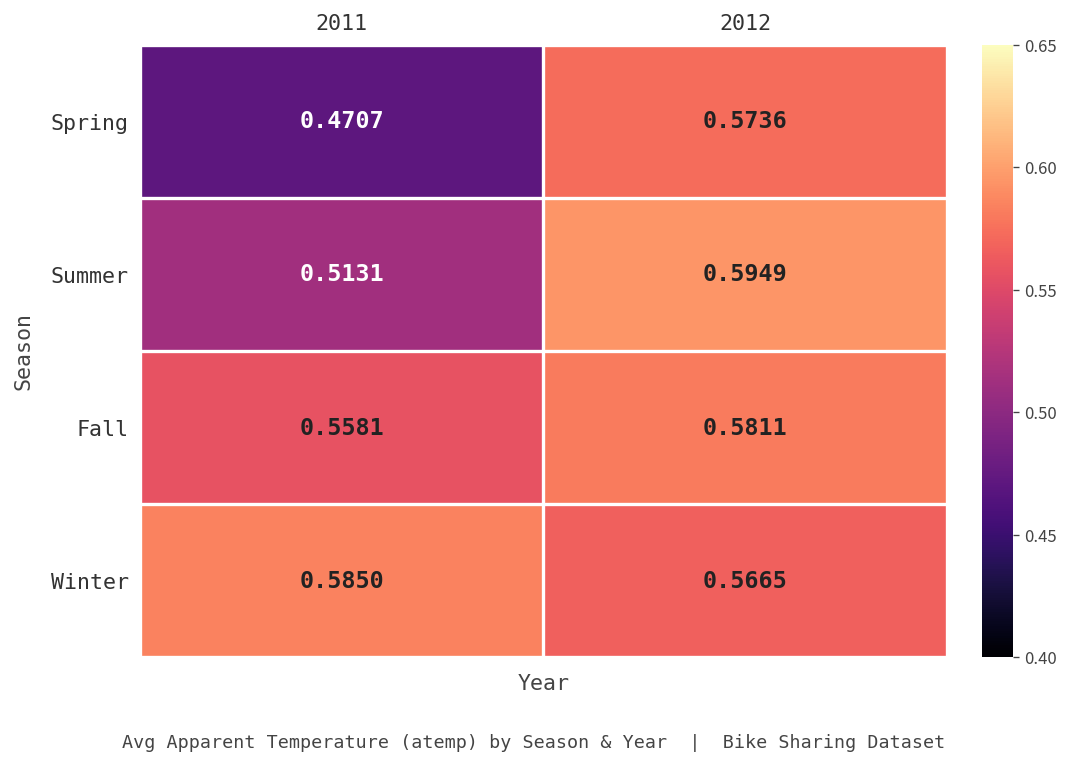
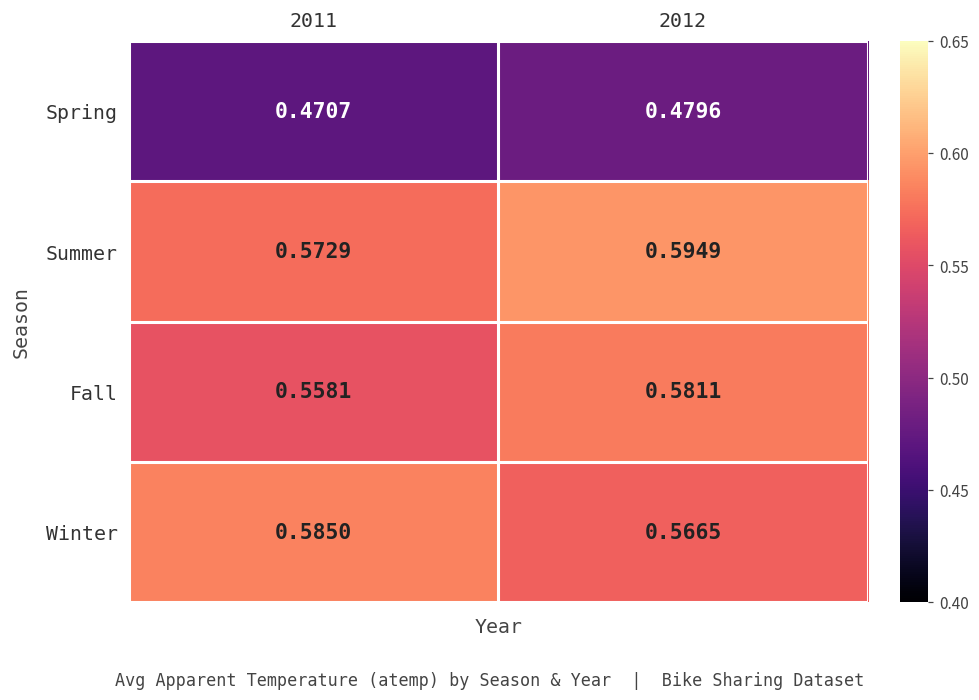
  {
    "Spring": {
      "2011": 0.4707,
-     "2012": 0.5736
+     "2012": 0.4796
    },
    "Summer": {
-     "2011": 0.5131,
+     "2011": 0.5729,
      "2012": 0.5949
    },
    "Fall": {
      "2011": 0.5581,
      "2012": 0.5811
    },
    "Winter": {
      "2011": 0.5850,
      "2012": 0.5665
    }
  }
